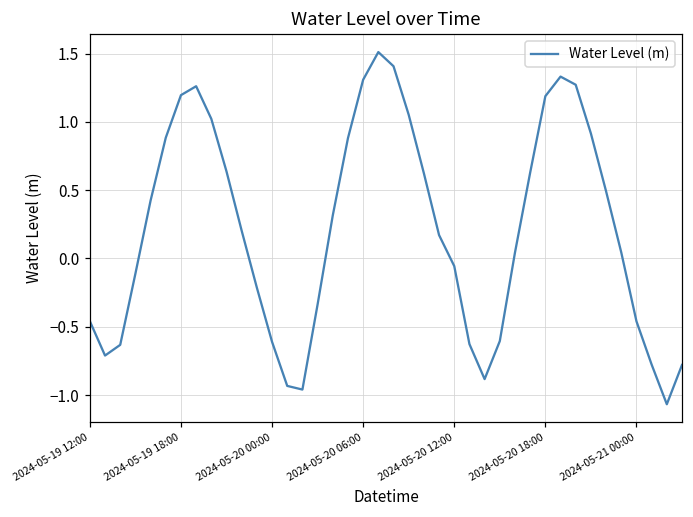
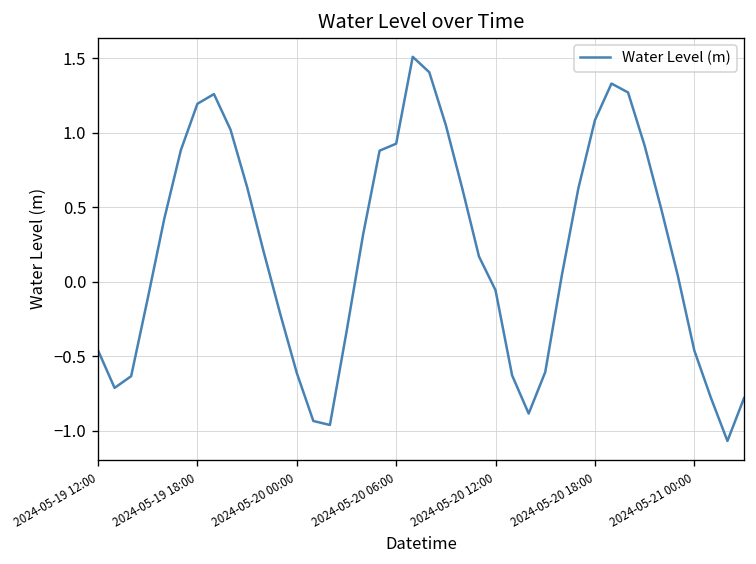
  {
    "2024-05-19 12:00": -0.46,
    "2024-05-19 18:00": 1.20,
    "2024-05-20 00:00": -0.61,
-   "2024-05-20 06:00": 1.31,
+   "2024-05-20 06:00": 0.93,
    "2024-05-20 12:00": -0.06,
-   "2024-05-20 18:00": 1.19,
+   "2024-05-20 18:00": 1.09,
    "2024-05-21 00:00": -0.46
  }
